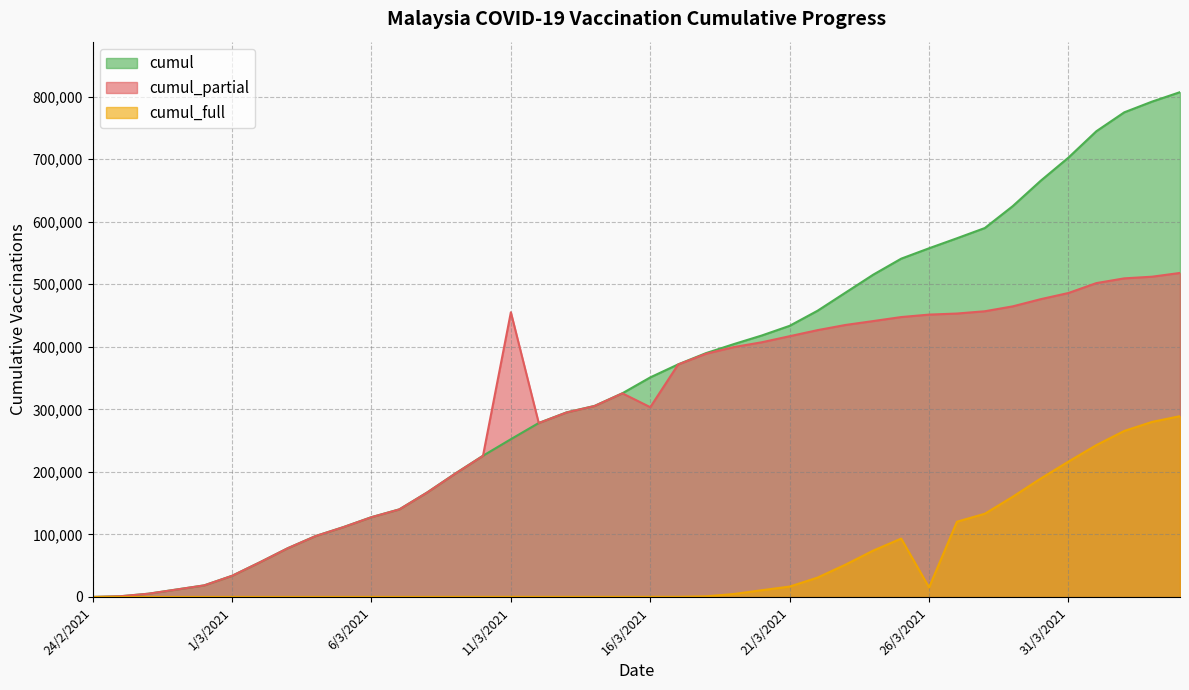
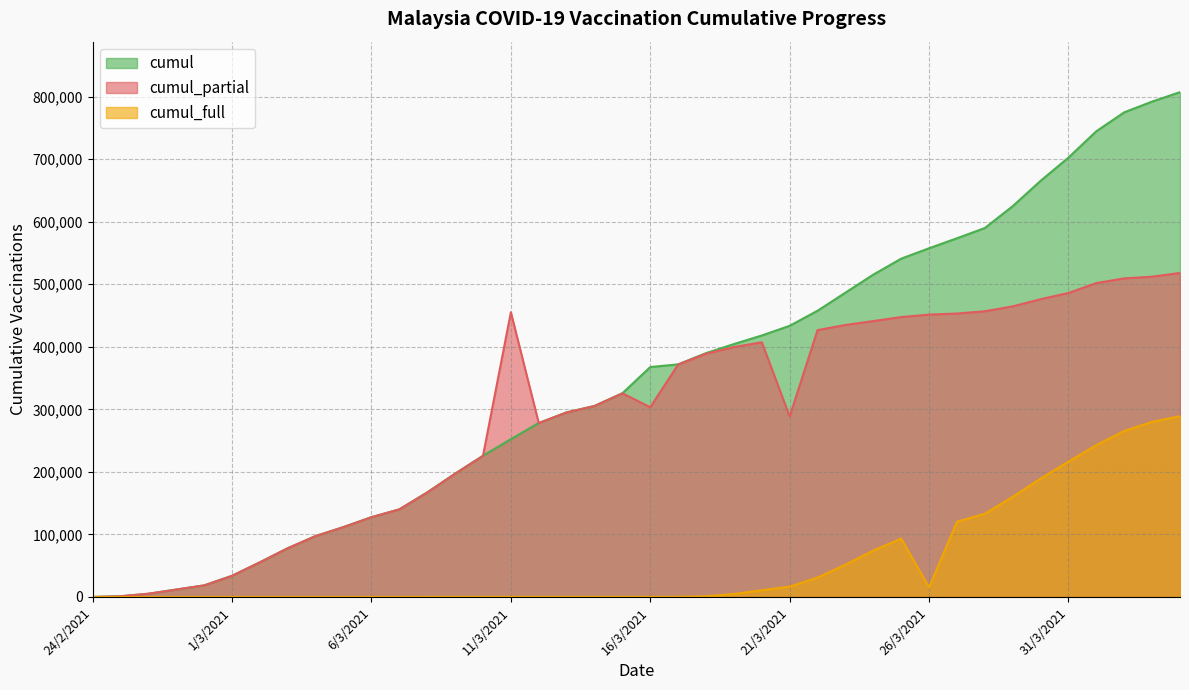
  {
    "cumul": {
      "11/3/2021": "250,000",
-     "16/3/2021": "350,000",
+     "16/3/2021": "370,000",
      "21/3/2021": "430,000",
      "26/3/2021": "560,000",
      "31/3/2021": "700,000"
    },
    "cumul_partial": {
      "11/3/2021": "460,000",
      "16/3/2021": "300,000",
-     "21/3/2021": "420,000",
+     "21/3/2021": "290,000",
      "26/3/2021": "450,000",
      "31/3/2021": "490,000"
    },
    "cumul_full": {
      "1/3/2021": "0",
      "6/3/2021": "0",
      "11/3/2021": "0",
      "16/3/2021": "0",
      "21/3/2021": "20,000",
      "26/3/2021": "20,000",
      "31/3/2021": "220,000"
    }
  }
